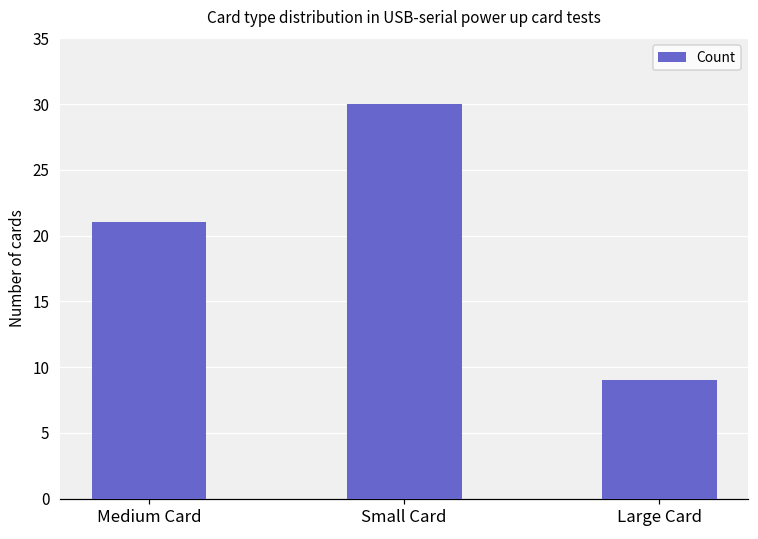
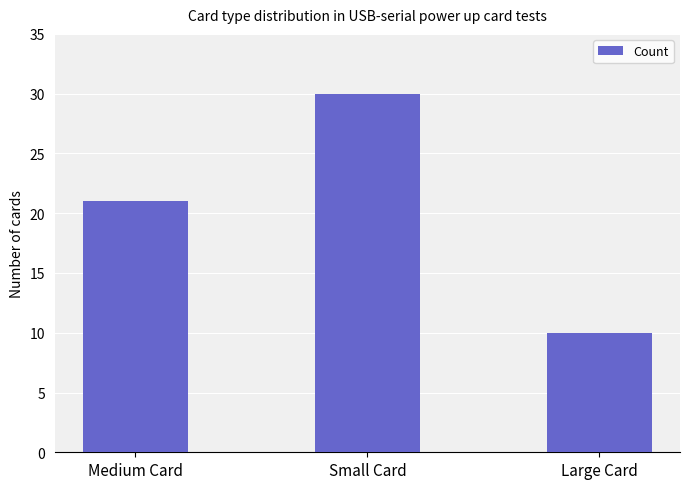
  {
    "Medium Card": 21,
    "Small Card": 30,
-   "Large Card": 9
+   "Large Card": 10
  }
